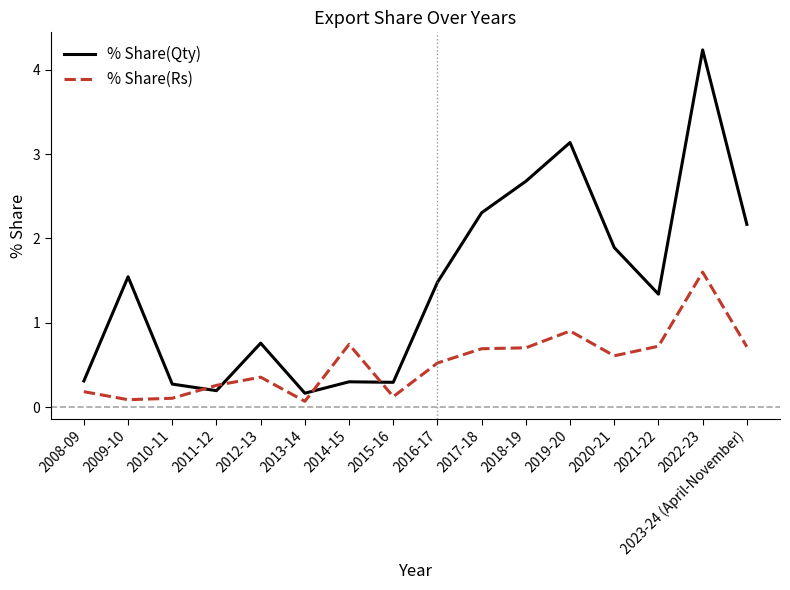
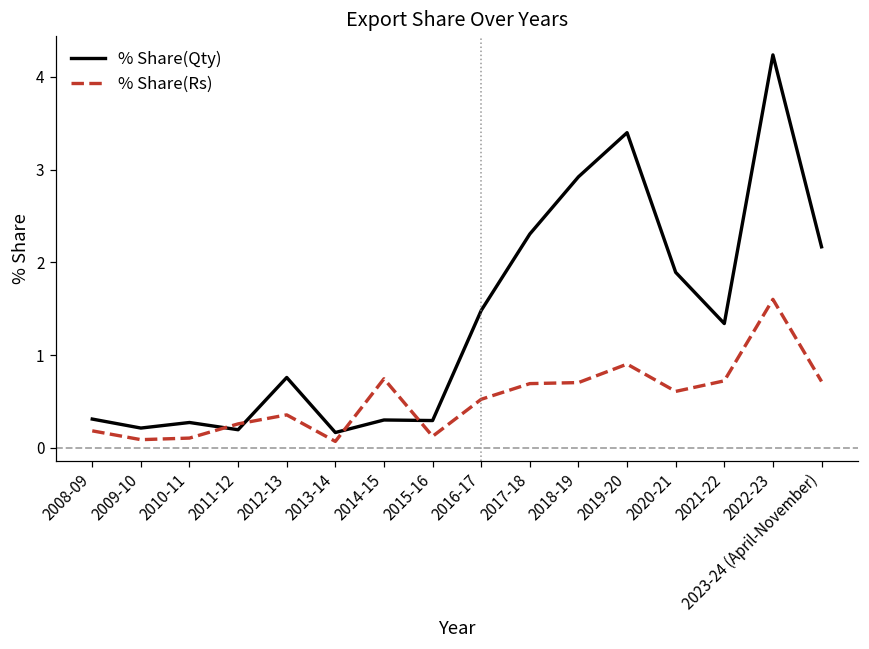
  {
    "% Share(Qty)": {
      "2008-09": 0.3,
-     "2009-10": 1.5,
+     "2009-10": 0.2,
      "2010-11": 0.3,
      "2011-12": 0.2,
      "2012-13": 0.8,
      "2013-14": 0.2,
      "2014-15": 0.3,
      "2015-16": 0.3,
      "2016-17": 1.5,
      "2017-18": 2.3,
-     "2018-19": 2.7,
-     "2019-20": 3.1,
+     "2018-19": 2.9,
+     "2019-20": 3.4,
      "2020-21": 1.9,
      "2021-22": 1.3,
      "2022-23": 4.2,
      "2023-24 (April-November)": 2.2
    },
    "% Share(Rs)": {
      "2008-09": 0.2,
      "2009-10": 0.1,
      "2010-11": 0.1,
      "2011-12": 0.3,
      "2012-13": 0.4,
      "2013-14": 0.1,
      "2014-15": 0.7,
      "2015-16": 0.1,
      "2016-17": 0.5,
      "2017-18": 0.7,
      "2018-19": 0.7,
      "2019-20": 0.9,
      "2020-21": 0.6,
      "2021-22": 0.7,
      "2022-23": 1.6,
      "2023-24 (April-November)": 0.7
    }
  }
